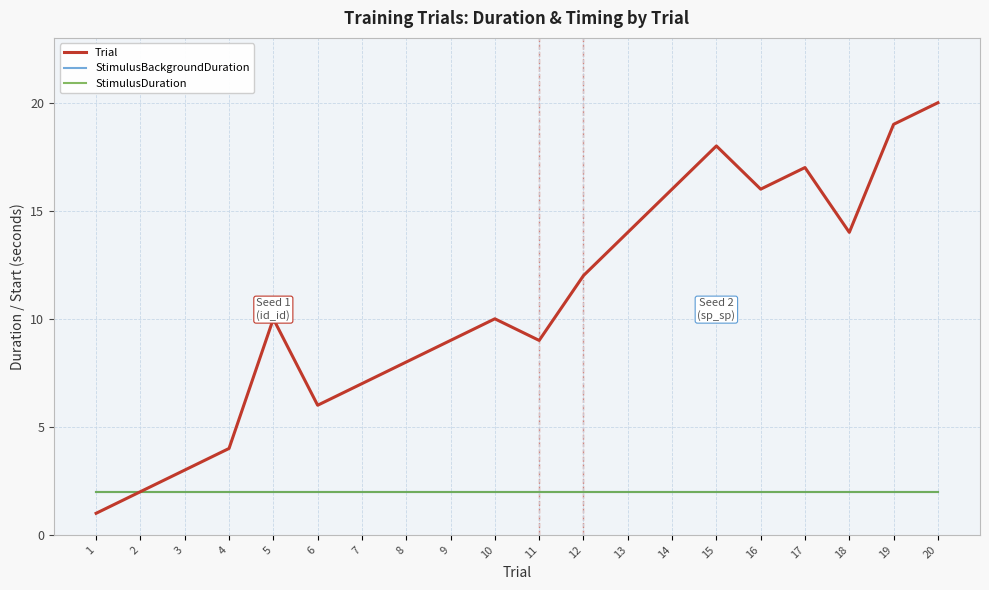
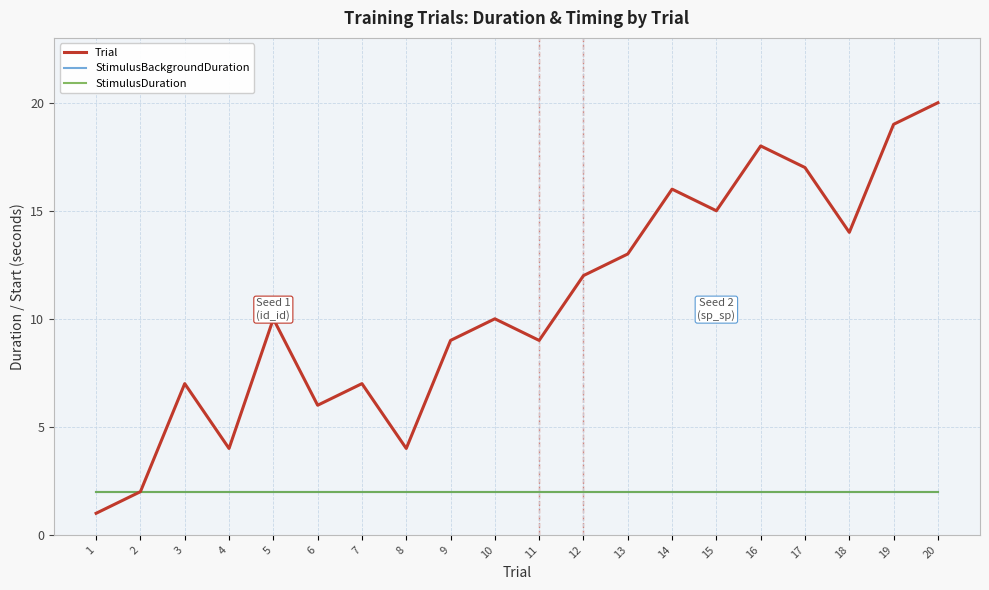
  {
    "Trial": {
      "1": 1,
-     "3": 3,
+     "3": 7,
      "4": 4,
      "6": 6,
      "7": 7,
-     "8": 8,
+     "8": 4,
      "9": 9,
      "10": 10,
      "11": 9,
      "12": 12,
-     "13": 14,
+     "13": 13,
      "14": 16,
-     "15": 18,
-     "16": 16,
+     "15": 15,
+     "16": 18,
      "17": 17,
      "18": 14,
      "19": 19,
      "20": 20
    },
    "StimulusDuration": {
      "1": 2,
      "3": 2,
      "4": 2,
      "5": 2,
      "6": 2,
      "7": 2,
      "8": 2,
      "9": 2,
      "10": 2,
      "11": 2,
      "12": 2,
      "13": 2,
      "14": 2,
      "15": 2,
      "16": 2,
      "17": 2,
      "18": 2,
      "19": 2,
      "20": 2
    }
  }
